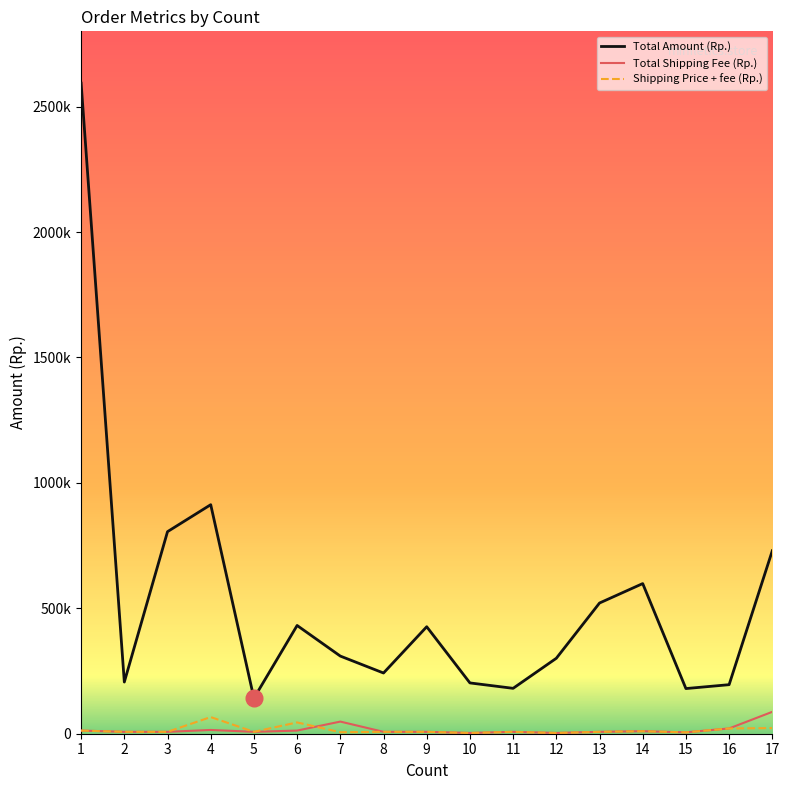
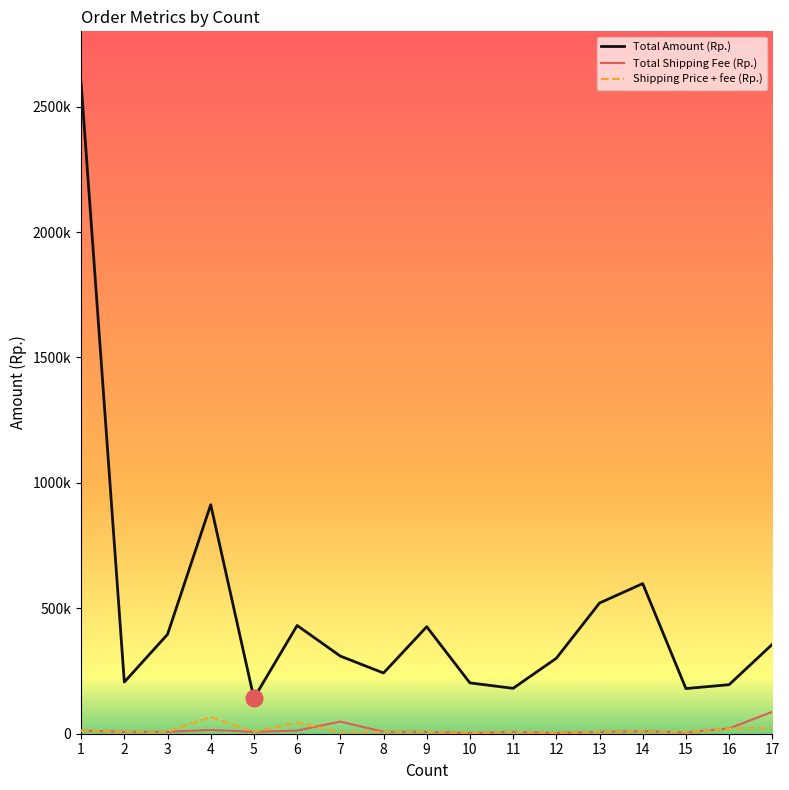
  {
    "Total Amount (Rp.)": {
      "1": 2590000,
      "2": 210000,
-     "3": 810000,
+     "3": 400000,
      "4": 910000,
      "6": 430000,
      "7": 310000,
      "8": 240000,
      "9": 430000,
      "10": 200000,
      "11": 180000,
      "12": 300000,
      "13": 520000,
      "14": 600000,
      "15": 180000,
      "16": 200000,
-     "17": 730000
+     "17": 360000
    },
    "Shipping Price + fee (Rp.)": {
      "4": 70000,
      "6": 50000,
      "7": 10000,
      "17": 20000
    }
  }
